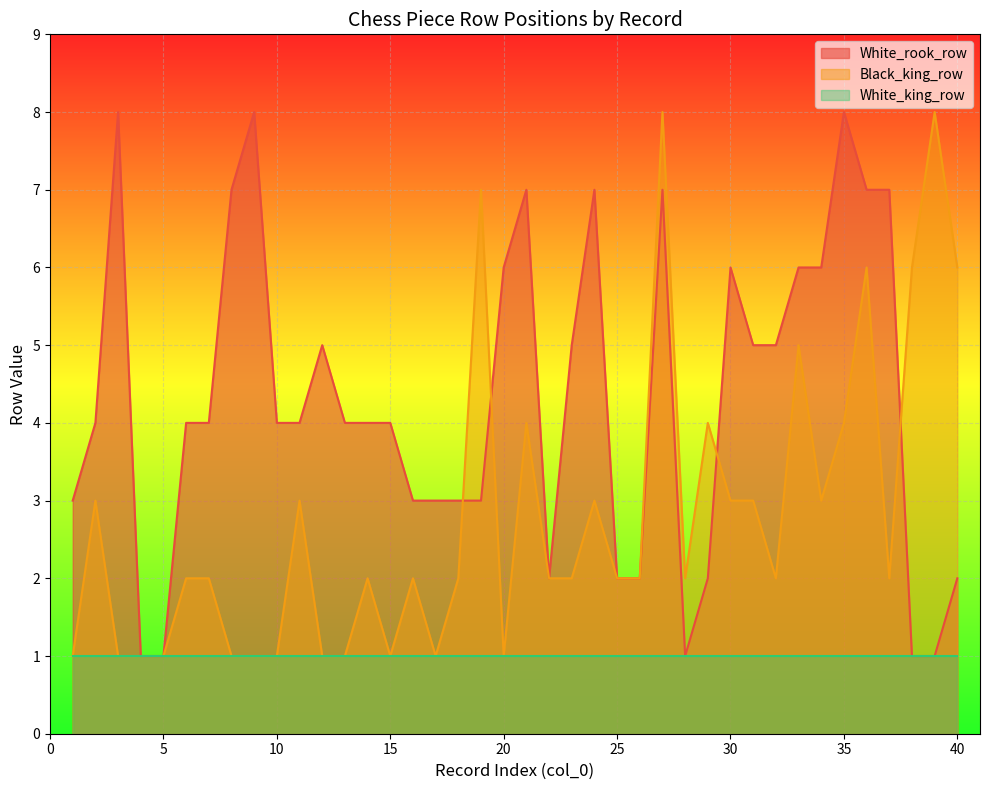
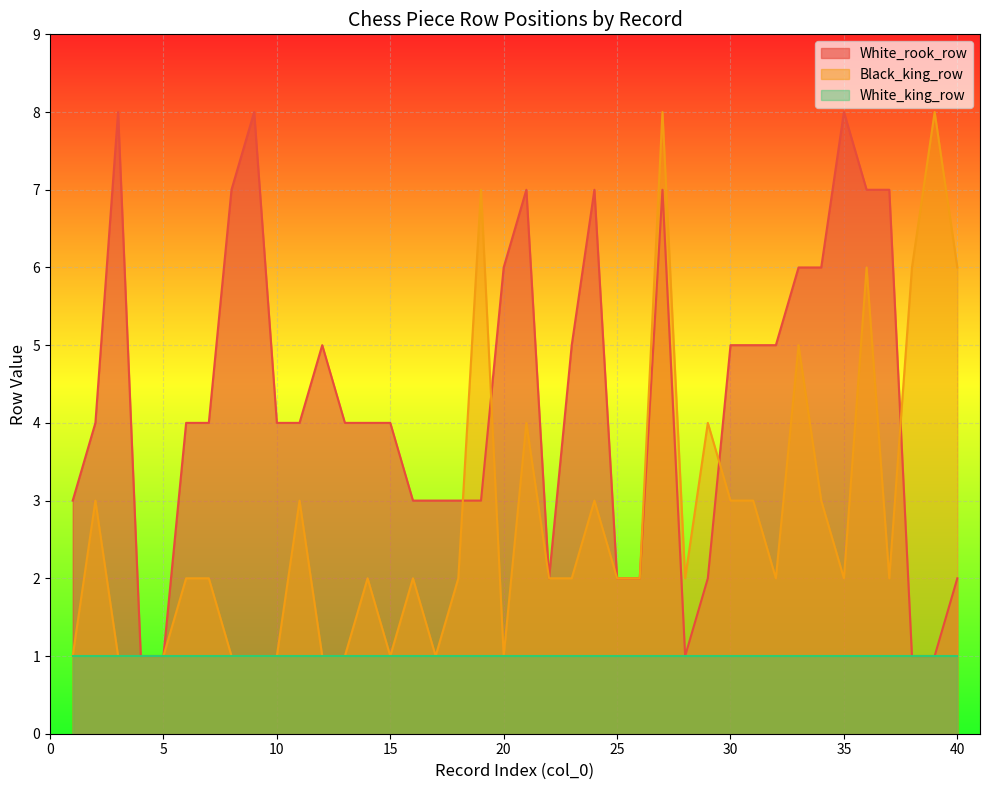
  {
    "White_rook_row": {
      "10": 4,
      "15": 4,
      "20": 6,
-     "30": 6,
+     "30": 5,
      "35": 8,
      "40": 2
    },
    "Black_king_row": {
      "30": 3,
-     "35": 4,
+     "35": 2,
      "40": 6
    },
    "White_king_row": {
      "25": 1,
      "30": 1,
      "35": 1,
      "40": 1
    }
  }
